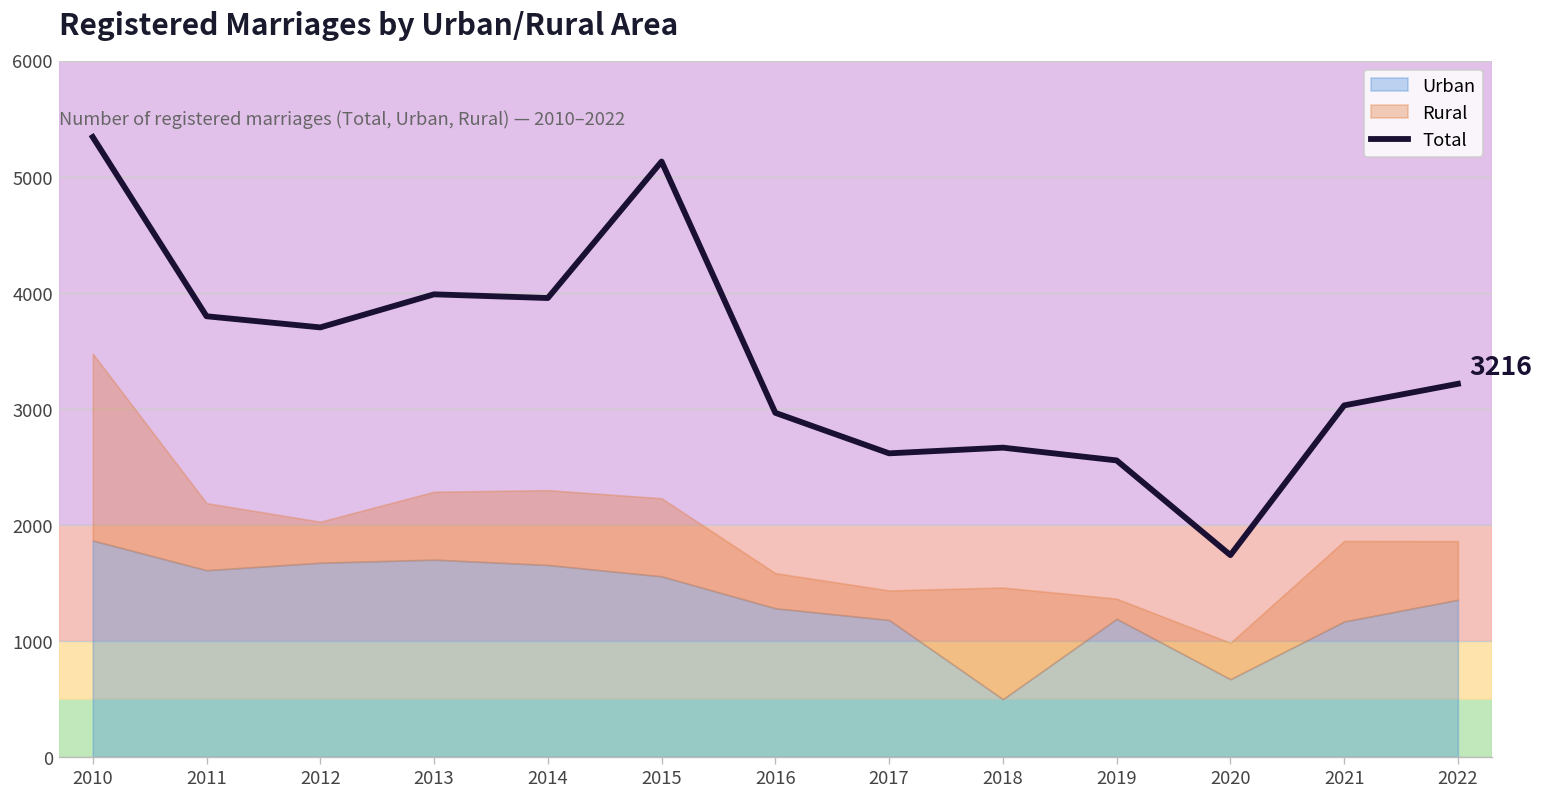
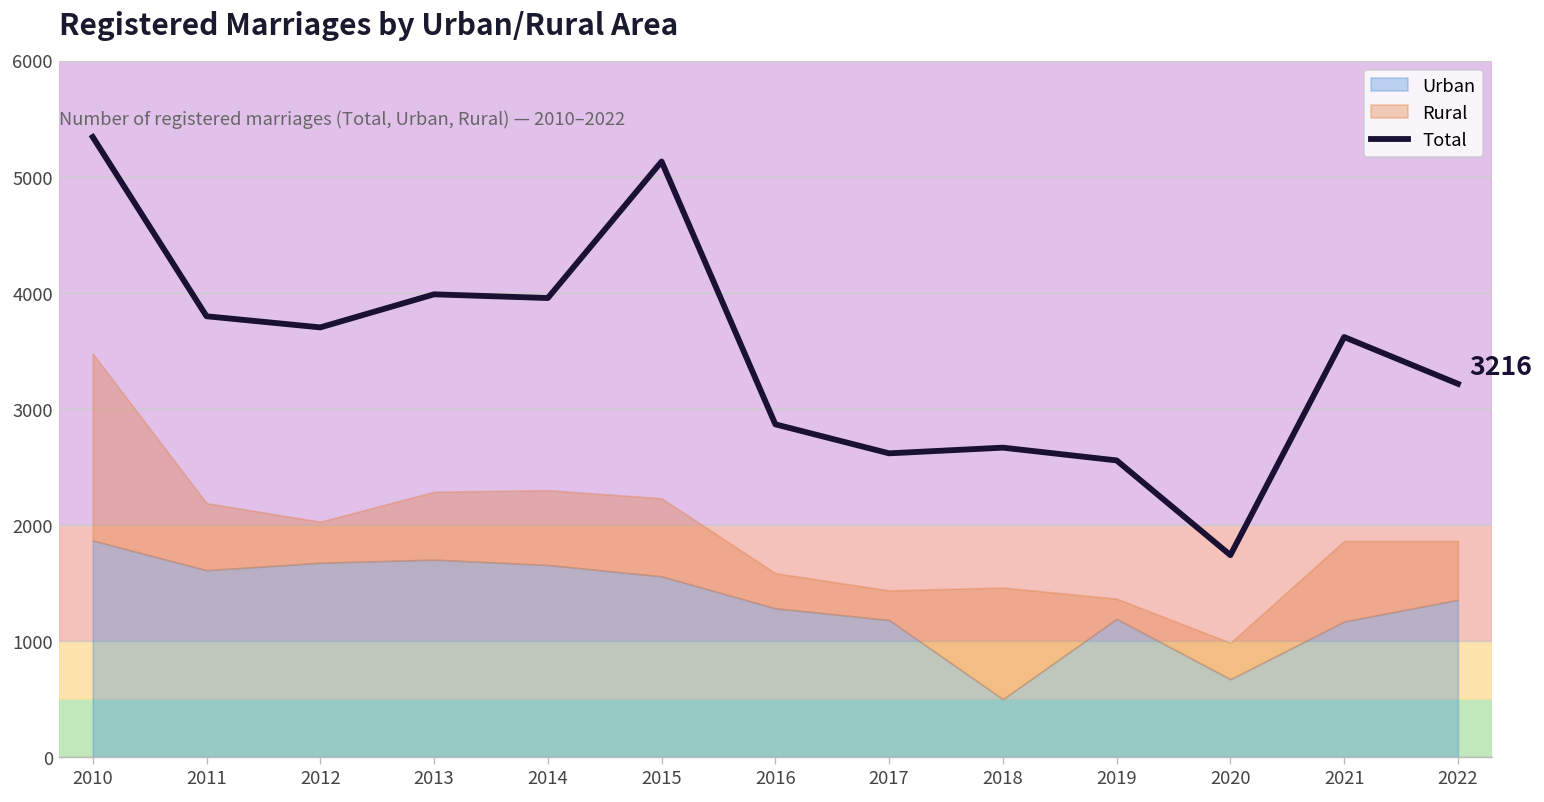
  {
    "Total": {
      "2010": 5300,
      "2011": 3800,
      "2012": 3700,
      "2013": 4000,
      "2014": 4000,
      "2015": 5100,
-     "2016": 3000,
+     "2016": 2900,
      "2017": 2600,
      "2018": 2700,
      "2019": 2600,
      "2020": 1700,
-     "2021": 3000
+     "2021": 3600
    },
    "Urban": {
      "2010": 1900,
      "2011": 1600,
      "2012": 1700,
      "2013": 1700,
      "2014": 1700,
      "2015": 1600,
      "2016": 1300,
      "2017": 1200,
      "2018": 500,
      "2019": 1200,
      "2020": 700,
      "2021": 1200,
      "2022": 1400
    }
  }
